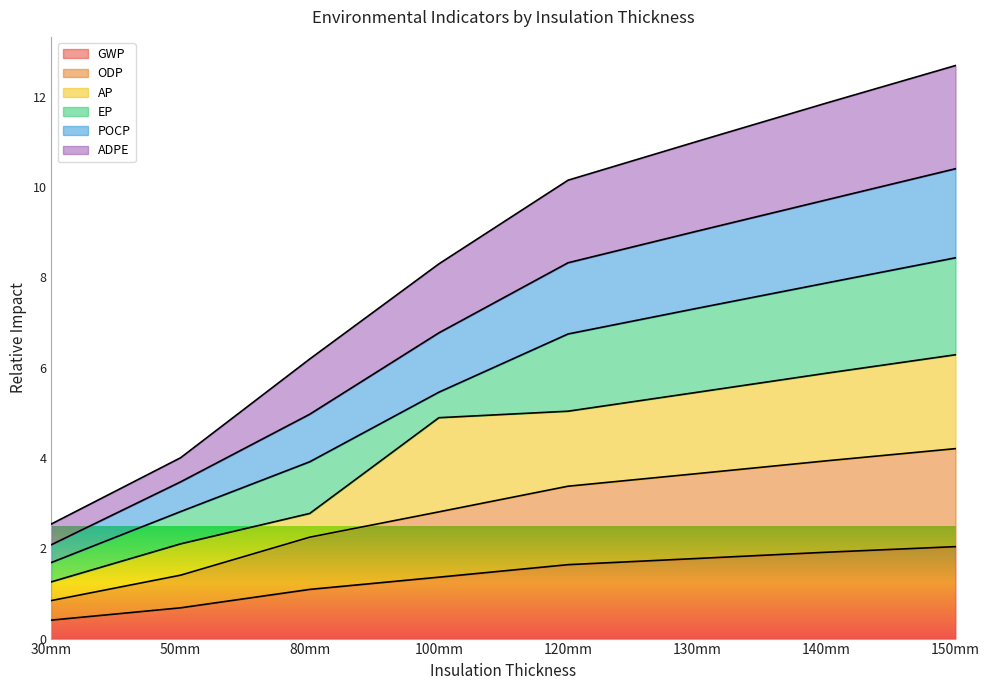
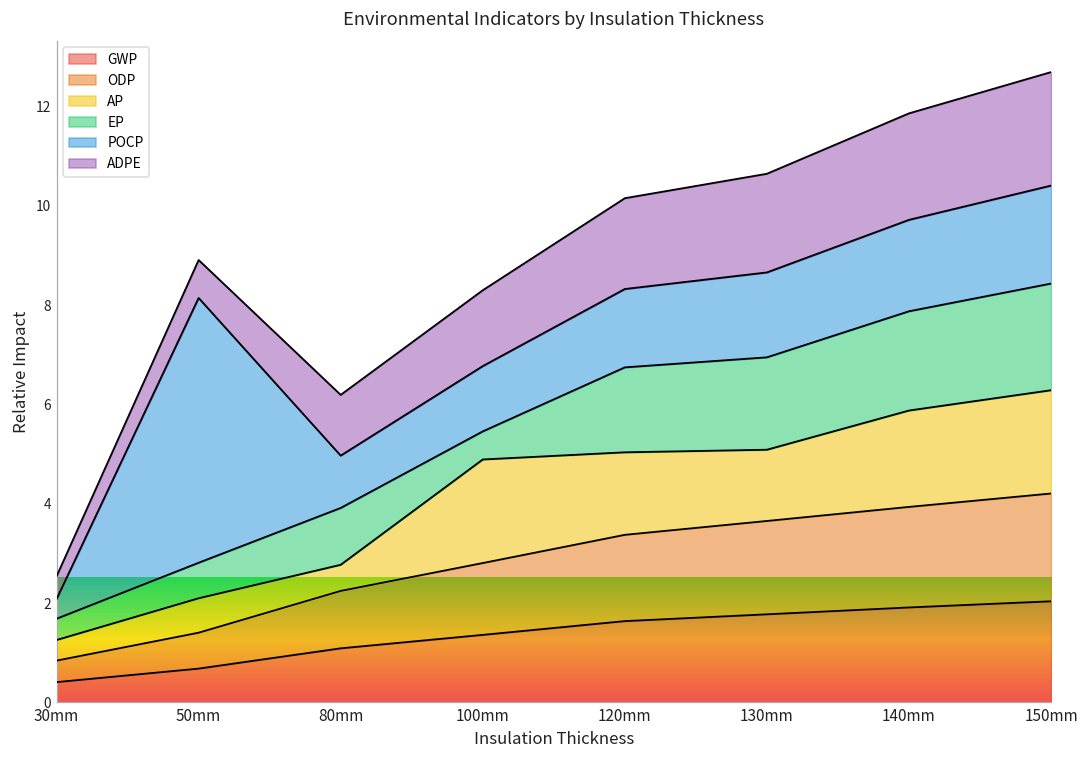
  {
    "AP": {
      "30mm": 0.4,
      "50mm": 0.7,
      "80mm": 0.5,
      "100mm": 2.1,
      "120mm": 1.7,
-     "130mm": 1.8,
+     "130mm": 1.4,
      "140mm": 1.9,
      "150mm": 2.1
    },
    "EP": {
      "30mm": 0.4,
      "50mm": 0.7,
      "80mm": 1.1,
      "100mm": 0.6,
      "120mm": 1.7,
      "130mm": 1.9,
      "140mm": 2.0,
      "150mm": 2.1
    },
    "POCP": {
      "30mm": 0.4,
-     "50mm": 0.7,
+     "50mm": 5.3,
      "80mm": 1.1,
      "100mm": 1.3,
      "120mm": 1.6,
      "130mm": 1.7,
      "140mm": 1.8,
      "150mm": 2.0
    },
    "ADPE": {
      "30mm": 0.5,
-     "50mm": 0.5,
+     "50mm": 0.8,
      "80mm": 1.2,
      "100mm": 1.5,
      "120mm": 1.8,
      "130mm": 2.0,
      "140mm": 2.1,
      "150mm": 2.3
    }
  }
